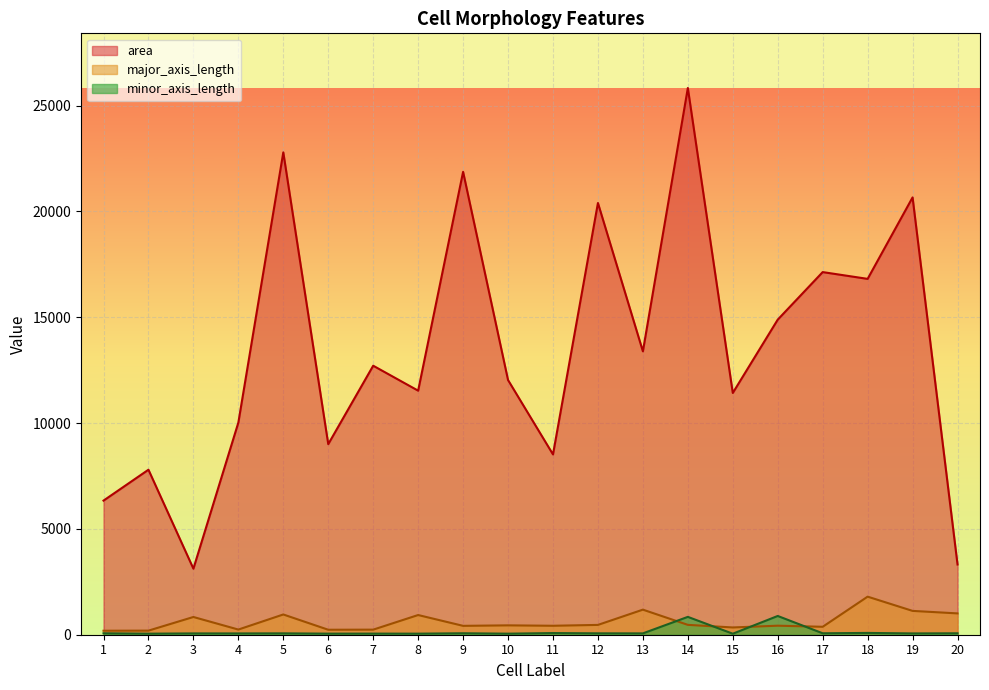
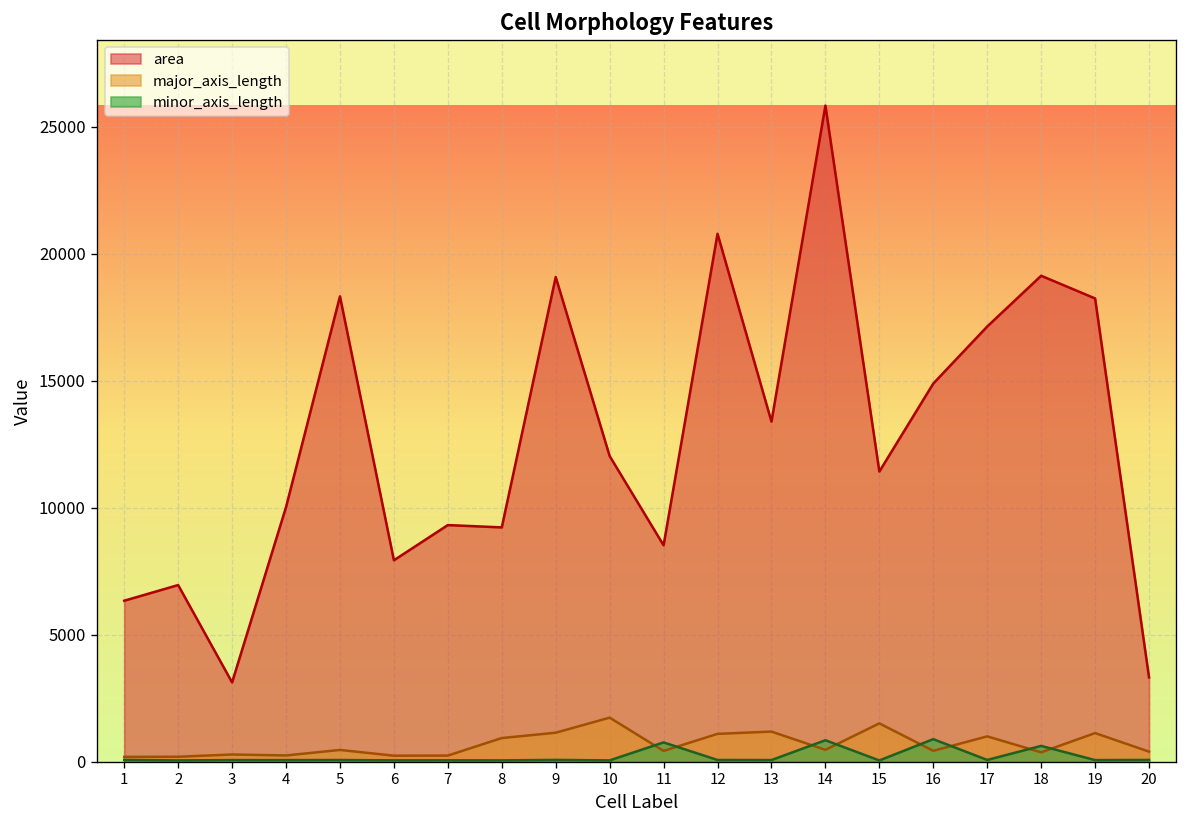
  {
    "area": {
      "1": 6300,
-     "2": 7800,
+     "2": 7000,
      "3": 3100,
      "4": 10000,
-     "5": 22800,
-     "6": 9000,
-     "7": 12700,
-     "8": 11500,
-     "9": 21900,
+     "5": 18300,
+     "6": 7900,
+     "7": 9300,
+     "8": 9200,
+     "9": 19100,
      "10": 12000,
      "11": 8500,
-     "12": 20400,
+     "12": 20800,
      "13": 13400,
      "14": 25800,
      "15": 11400,
      "16": 14900,
      "17": 17100,
-     "18": 16800,
-     "19": 20700,
+     "18": 19100,
+     "19": 18200,
      "20": 3300
    },
    "major_axis_length": {
      "1": 200,
      "2": 200,
-     "3": 800,
+     "3": 300,
      "4": 200,
-     "5": 1000,
+     "5": 500,
      "6": 200,
      "7": 200,
      "8": 900,
-     "9": 400,
-     "10": 400,
+     "9": 1100,
+     "10": 1700,
      "11": 400,
-     "12": 500,
+     "12": 1100,
      "13": 1200,
      "14": 500,
-     "15": 300,
+     "15": 1500,
      "16": 400,
-     "17": 400,
-     "18": 1800,
+     "17": 1000,
+     "18": 400,
      "19": 1100,
-     "20": 1000
+     "20": 400
    },
    "minor_axis_length": {
      "1": 100,
      "2": 0,
      "3": 100,
      "4": 100,
      "5": 100,
      "6": 100,
      "7": 100,
      "8": 100,
      "9": 100,
      "10": 0,
-     "11": 100,
+     "11": 800,
      "12": 100,
      "13": 100,
      "14": 800,
      "15": 0,
      "16": 900,
      "17": 100,
-     "18": 100,
+     "18": 600,
      "19": 100,
      "20": 100
    }
  }
